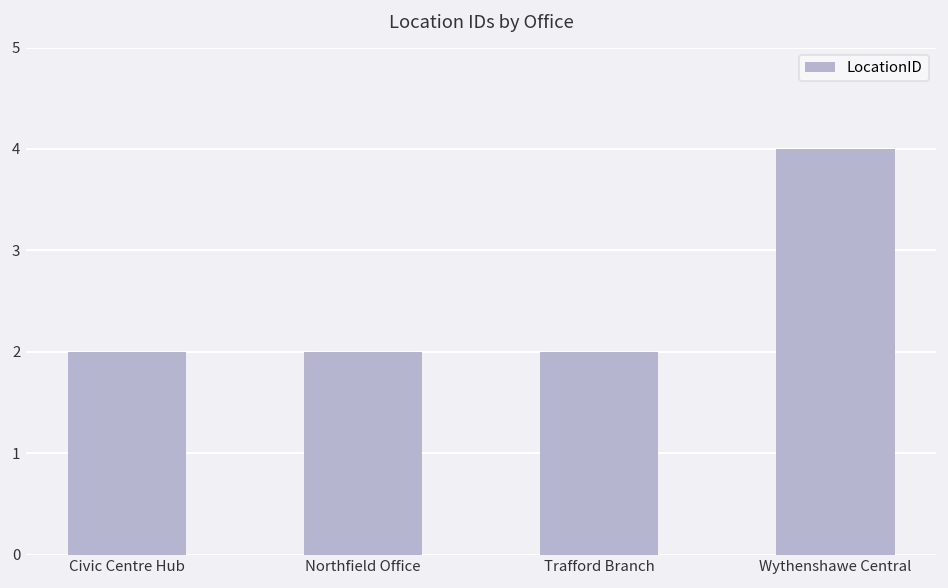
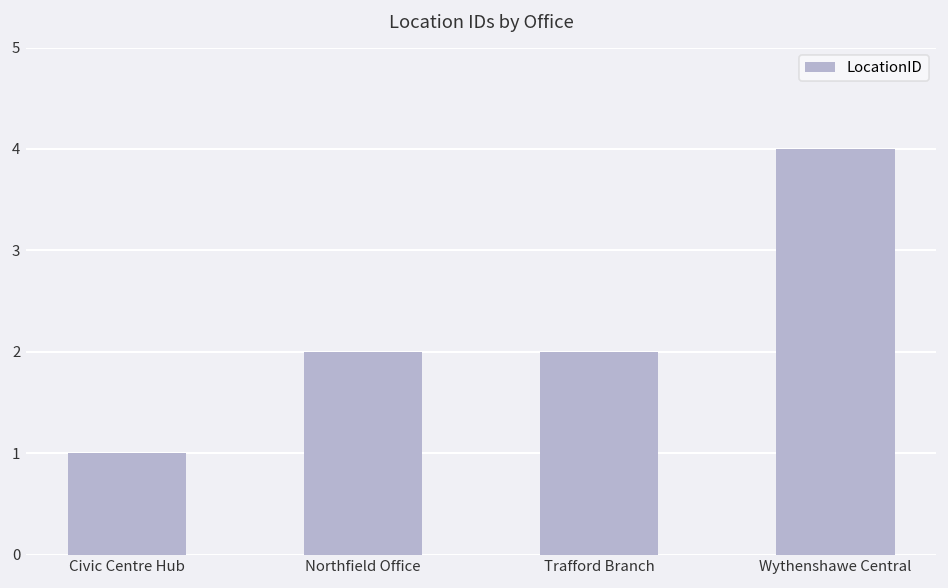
  {
-   "Civic Centre Hub": 2,
+   "Civic Centre Hub": 1,
    "Northfield Office": 2,
    "Trafford Branch": 2,
    "Wythenshawe Central": 4
  }
